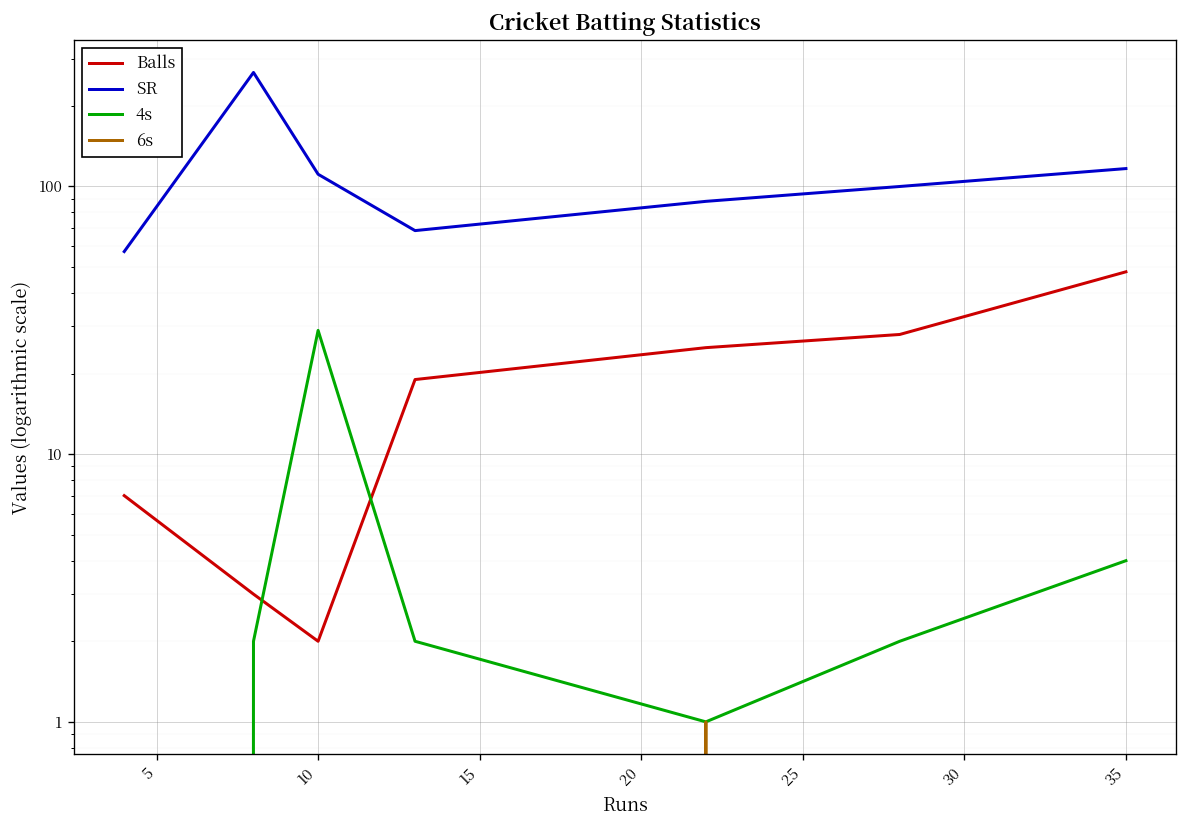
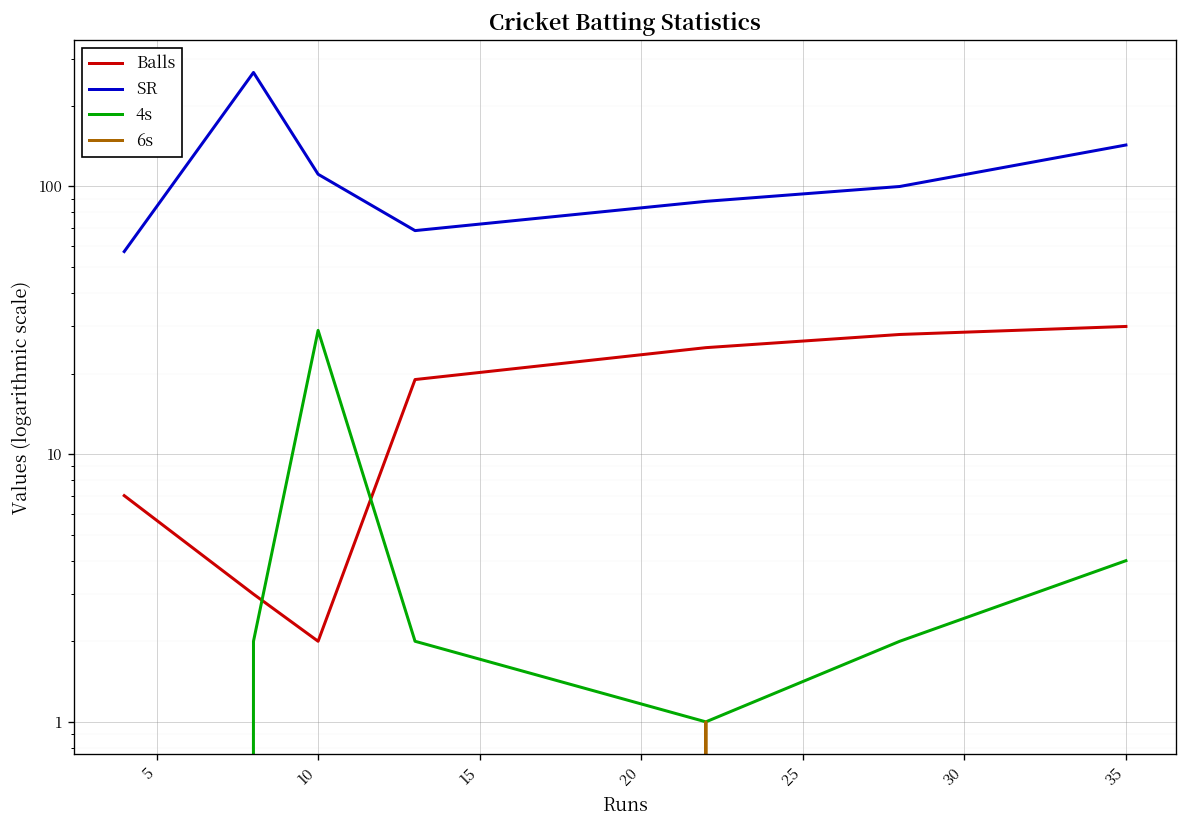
  {
    "Balls": {
      "10": 2,
-     "35": 48
+     "35": 30
    },
    "SR": {
      "10": 110,
-     "35": 120
+     "35": 140
    },
    "4s": {
      "10": 29,
      "35": 4
    }
  }
